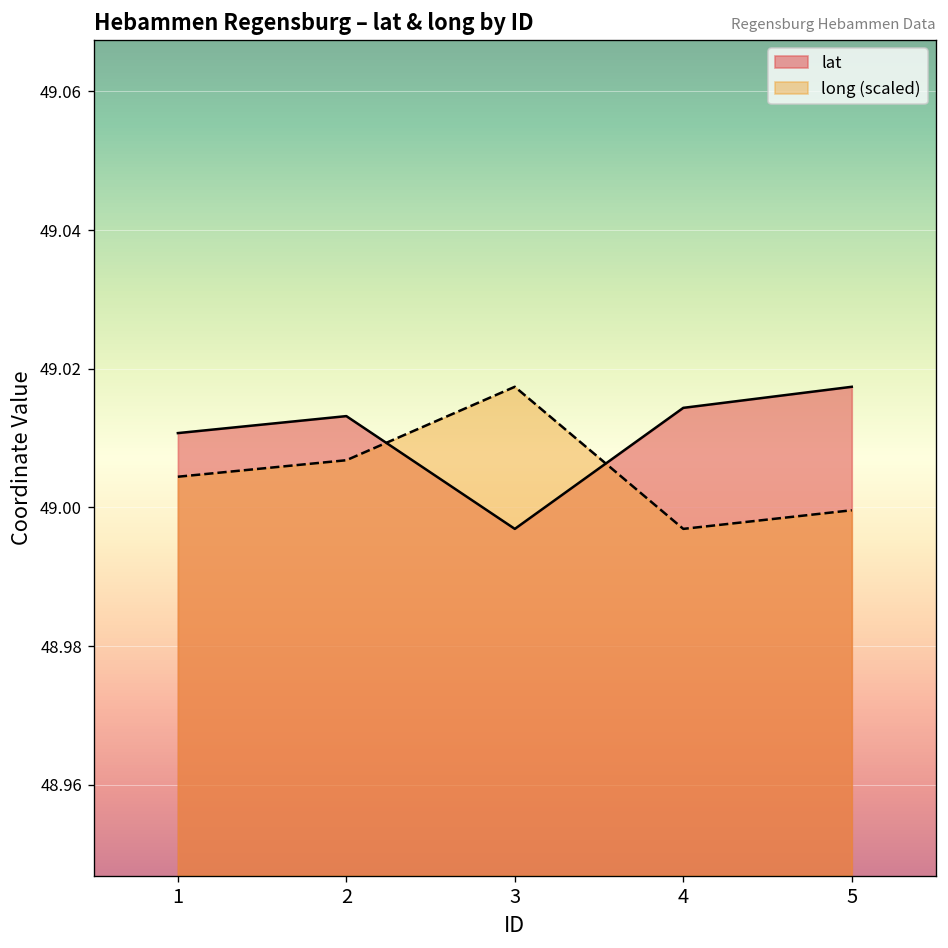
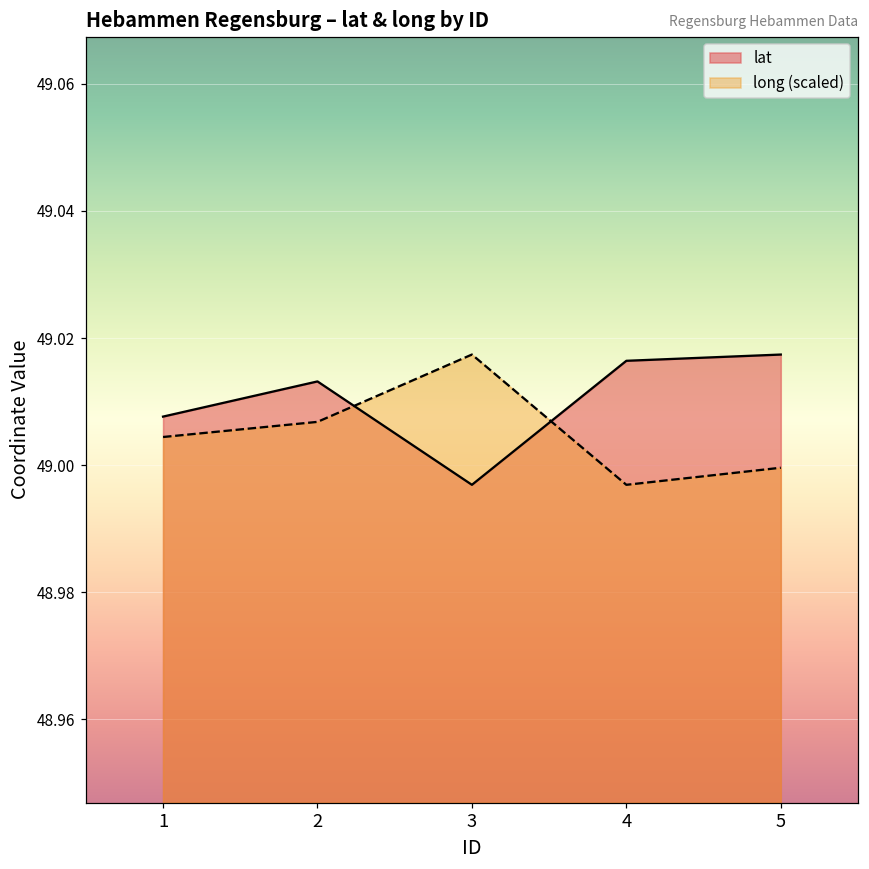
  {
    "lat": {
-     "1": 49.011,
+     "1": 49.008,
      "2": 49.013,
      "3": 48.997,
-     "4": 49.014,
+     "4": 49.016,
      "5": 49.017
    },
    "long (scaled)": {
      "1": 49.004,
      "2": 49.007,
      "3": 49.017,
      "4": 48.997,
      "5": 49.000
    }
  }
